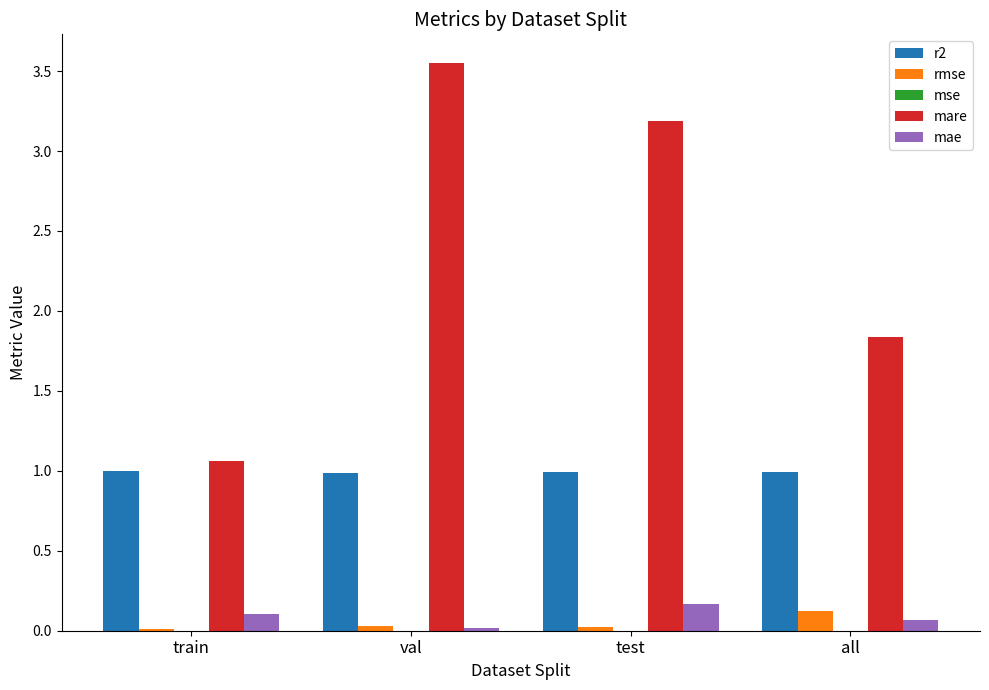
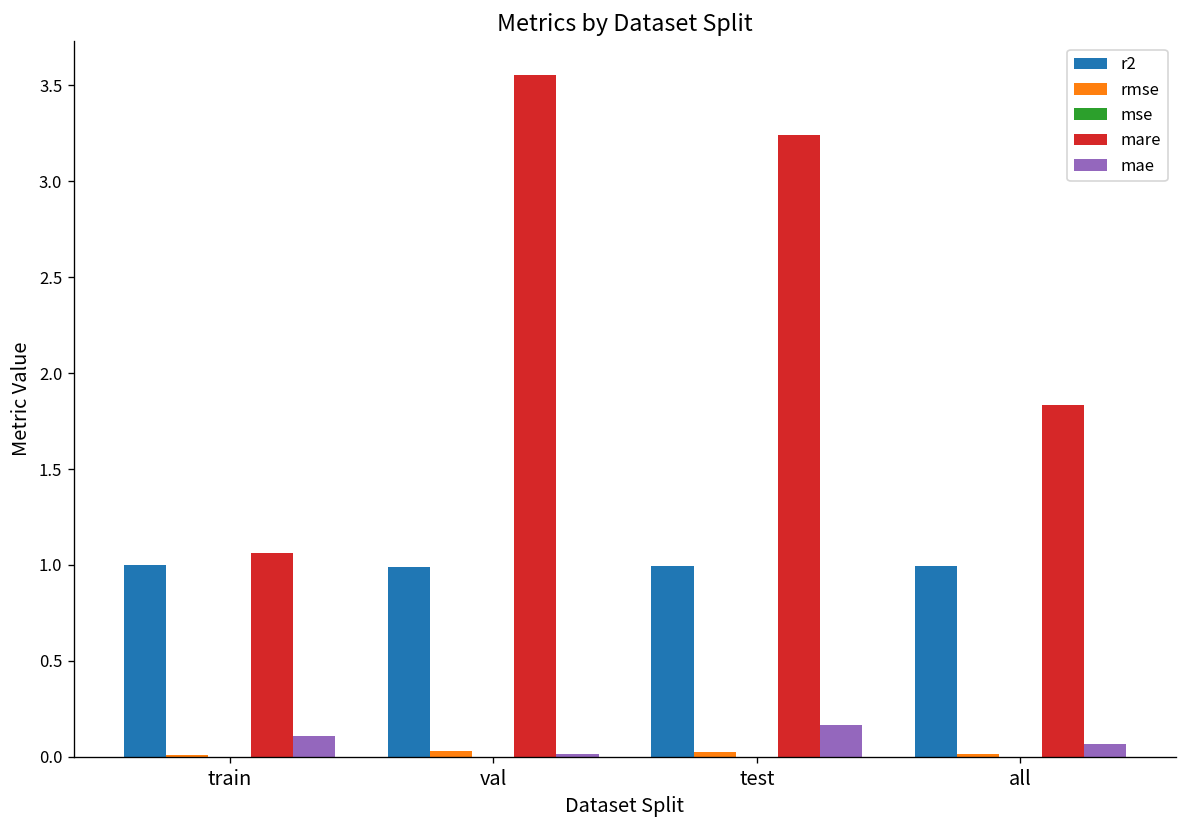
  {
    "r2": {
      "train": 1.00,
      "val": 0.99,
      "test": 0.99,
      "all": 1.00
    },
    "rmse": {
      "val": 0.03,
      "test": 0.02,
-     "all": 0.12
+     "all": 0.02
    },
    "mare": {
      "train": 1.06,
      "val": 3.55,
-     "test": 3.19,
+     "test": 3.24,
      "all": 1.84
    },
    "mae": {
      "train": 0.11,
      "val": 0.02,
      "test": 0.17,
      "all": 0.07
    }
  }
